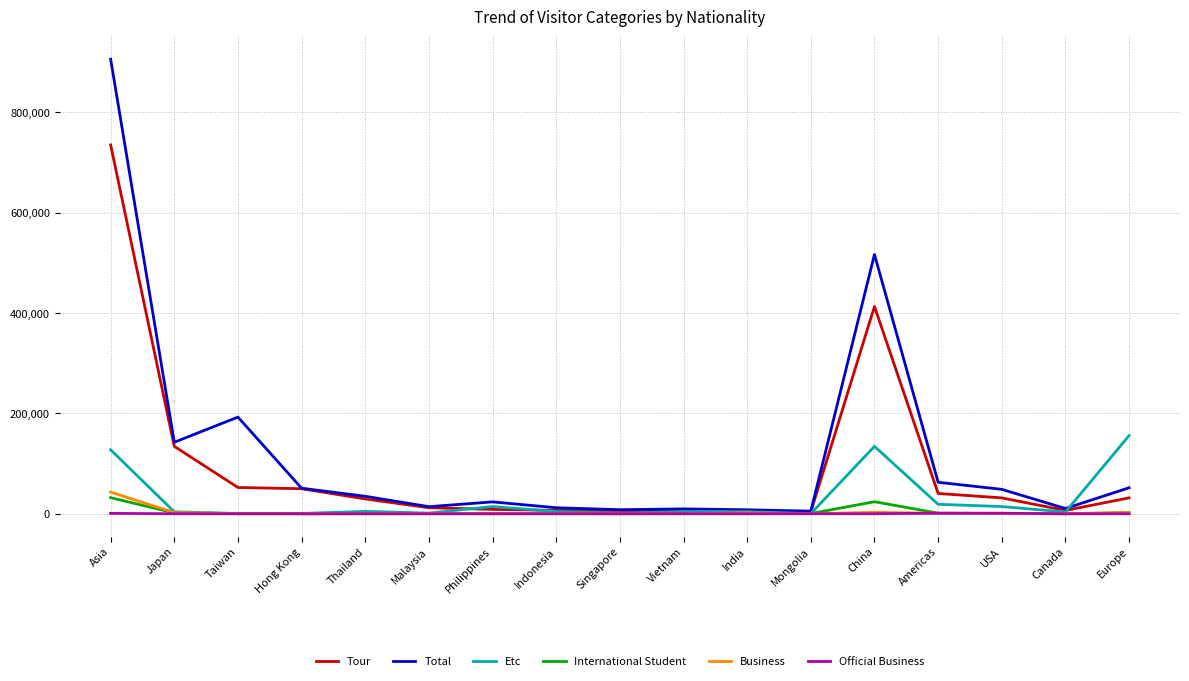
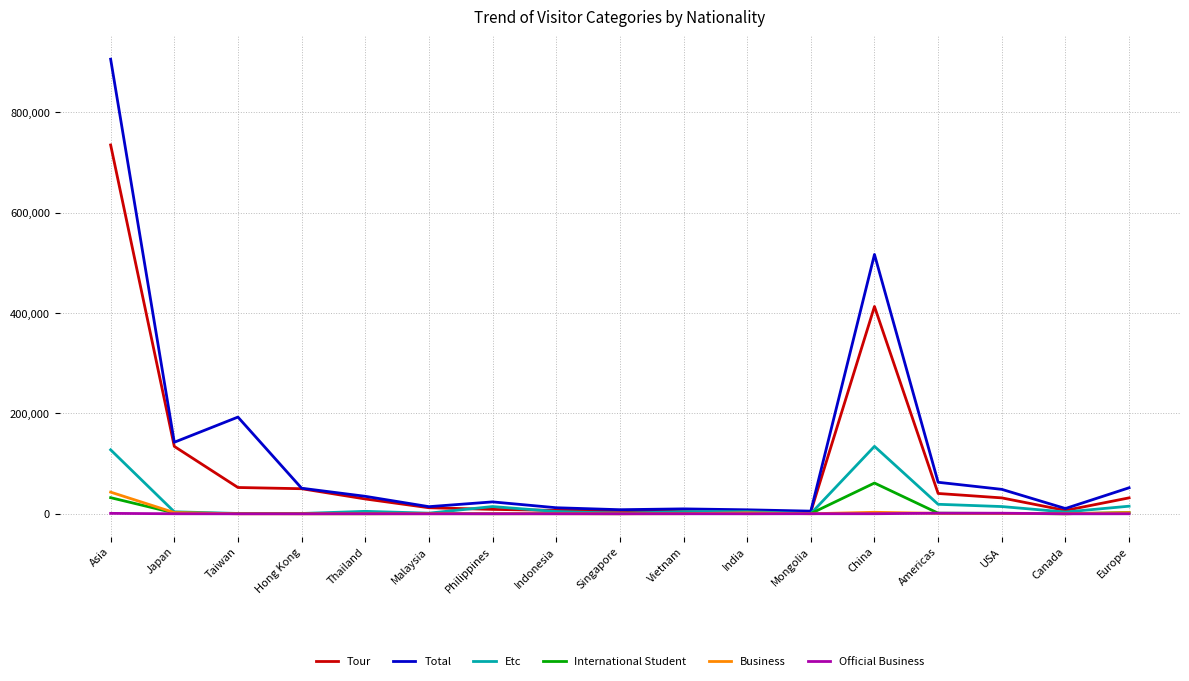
  {
    "Tour": {
      "Asia": "730,000",
      "Japan": "130,000",
      "Taiwan": "50,000",
      "Thailand": "30,000",
      "Philippines": "10,000",
      "China": "410,000",
      "Americas": "40,000",
      "USA": "30,000",
      "Europe": "30,000"
    },
    "Total": {
      "Asia": "910,000",
      "Japan": "140,000",
      "Taiwan": "190,000",
      "Thailand": "30,000",
      "Philippines": "20,000",
      "Indonesia": "10,000",
      "Vietnam": "10,000",
      "China": "520,000",
      "Americas": "60,000",
      "USA": "50,000",
      "Europe": "50,000"
    },
    "Etc": {
      "Asia": "130,000",
      "Philippines": "10,000",
      "China": "130,000",
      "Americas": "20,000",
      "USA": "10,000",
-     "Europe": "160,000"
+     "Europe": "20,000"
    },
    "International Student": {
      "Asia": "30,000",
-     "China": "20,000"
+     "China": "60,000"
    },
    "Business": {
      "Asia": "40,000"
    },
    "Official Business": {
      "Asia": "0"
    }
  }
